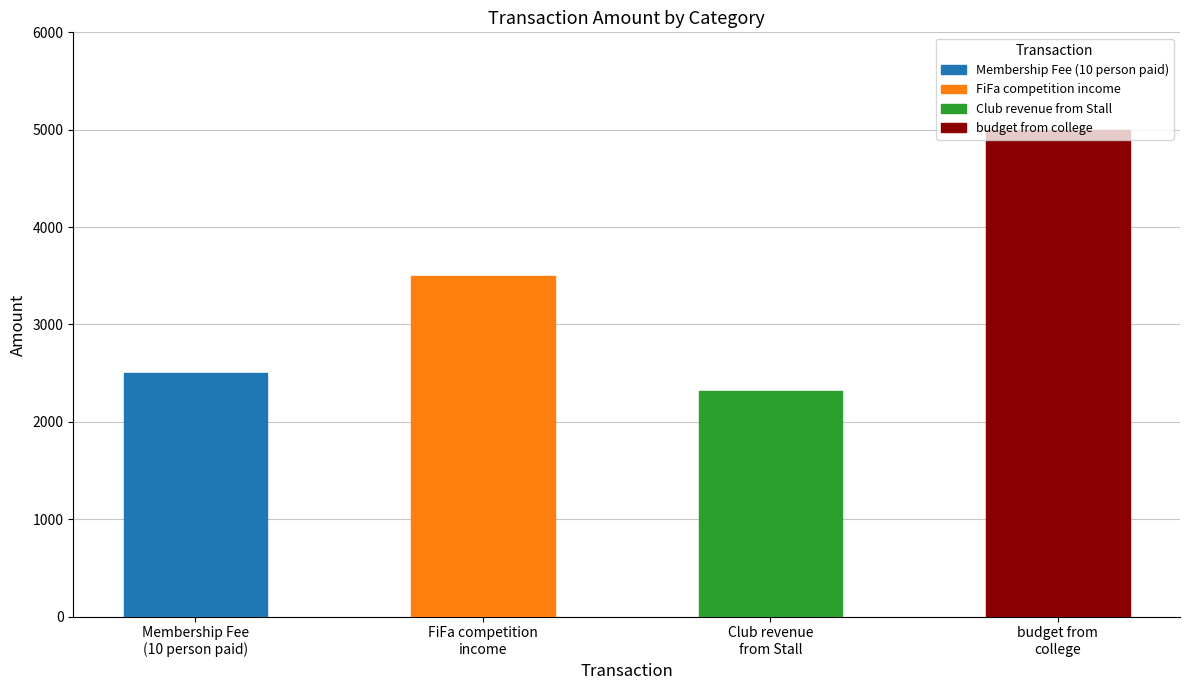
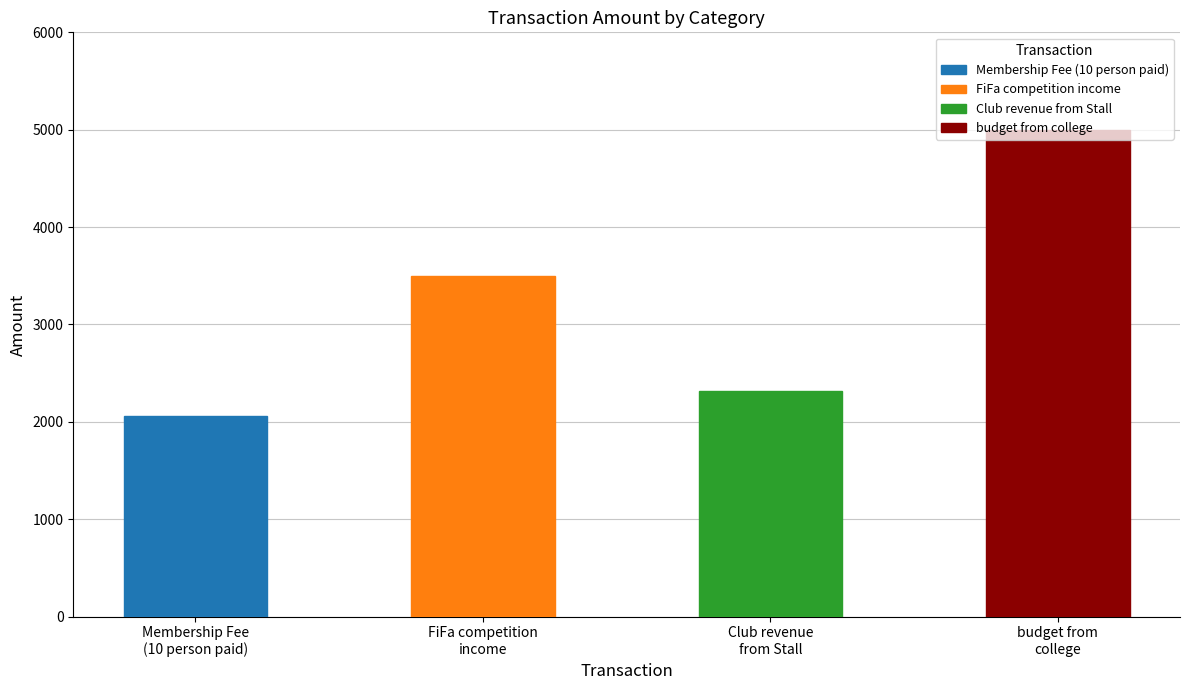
  {
-   "Membership Fee (10 person paid)": 2500,
+   "Membership Fee (10 person paid)": 2100,
    "FiFa competition income": 3500,
    "Club revenue from Stall": 2300
  }
